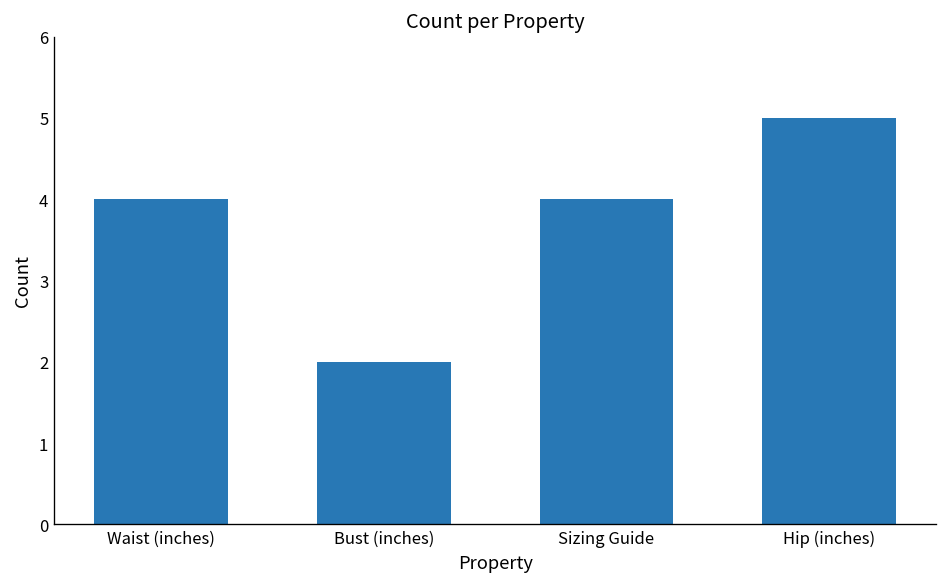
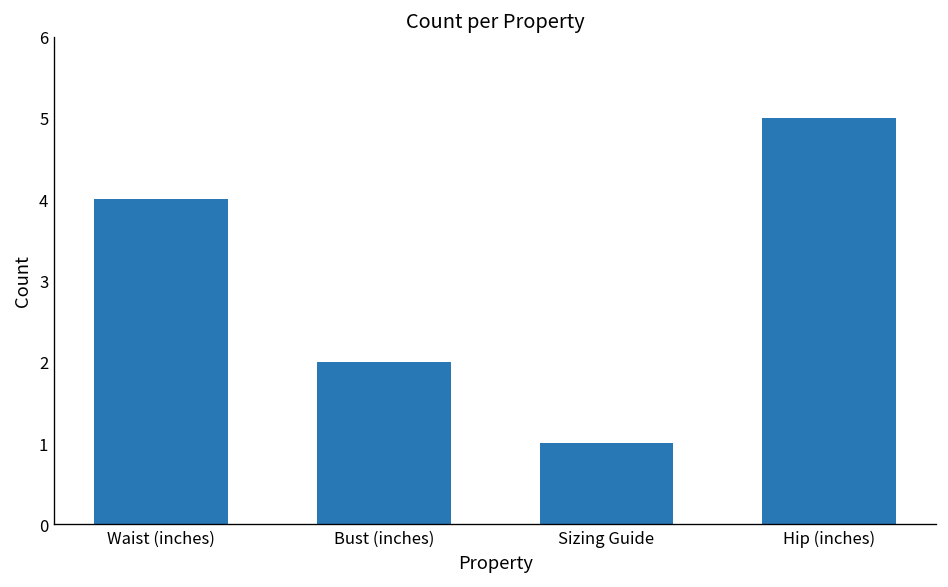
  {
    "Waist (inches)": 4,
    "Bust (inches)": 2,
-   "Sizing Guide": 4,
+   "Sizing Guide": 1,
    "Hip (inches)": 5
  }
